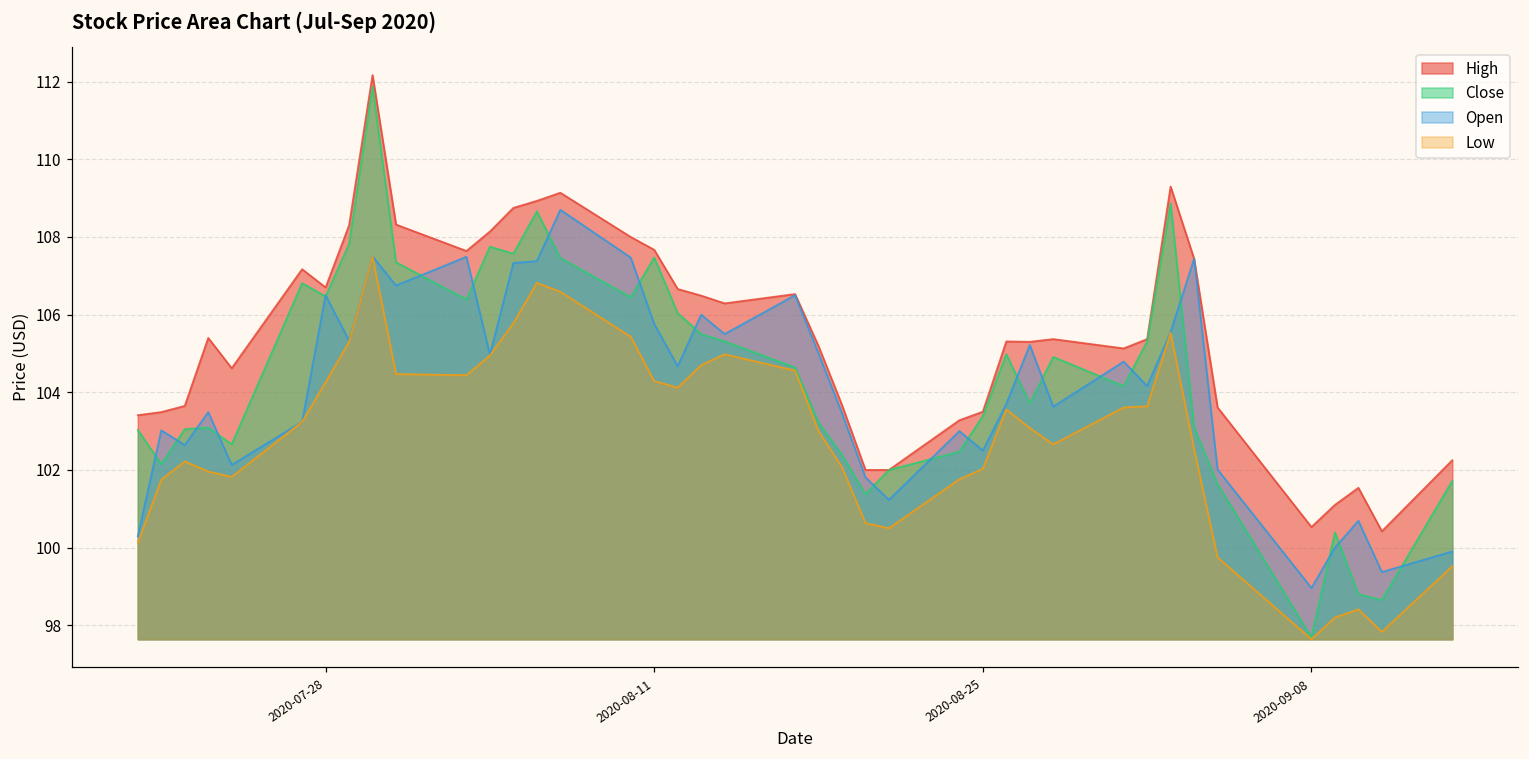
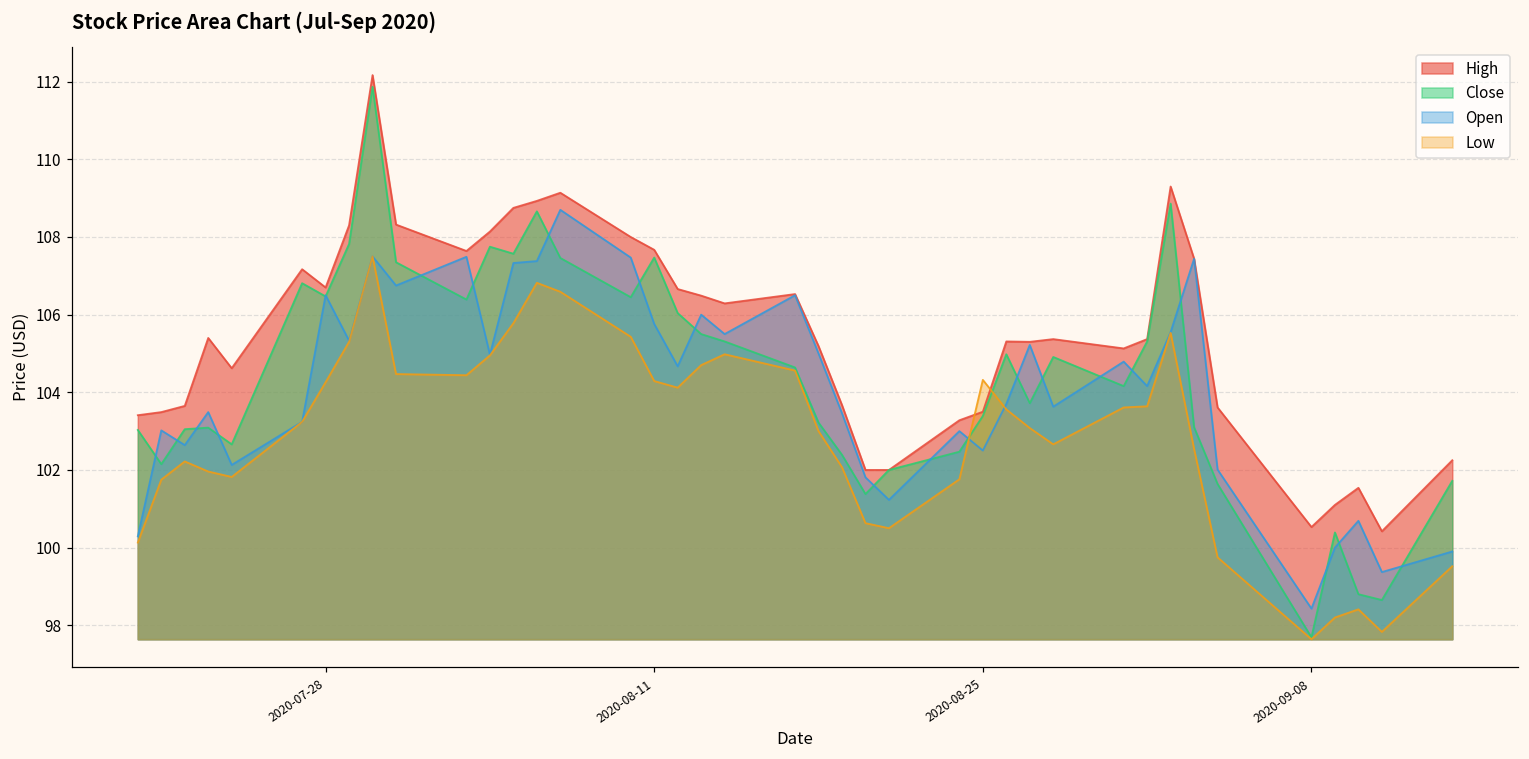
  {
    "High": {
      "2020-07-28": 106.7,
      "2020-08-11": 107.7,
      "2020-08-25": 103.5,
      "2020-09-08": 100.5
    },
    "Close": {
      "2020-08-11": 107.5,
      "2020-08-25": 103.4
    },
    "Open": {
      "2020-08-11": 105.8,
      "2020-08-25": 102.5,
-     "2020-09-08": 99.0
+     "2020-09-08": 98.4
    },
    "Low": {
      "2020-07-28": 104.3,
      "2020-08-11": 104.3,
-     "2020-08-25": 102.0
+     "2020-08-25": 104.3
    }
  }
